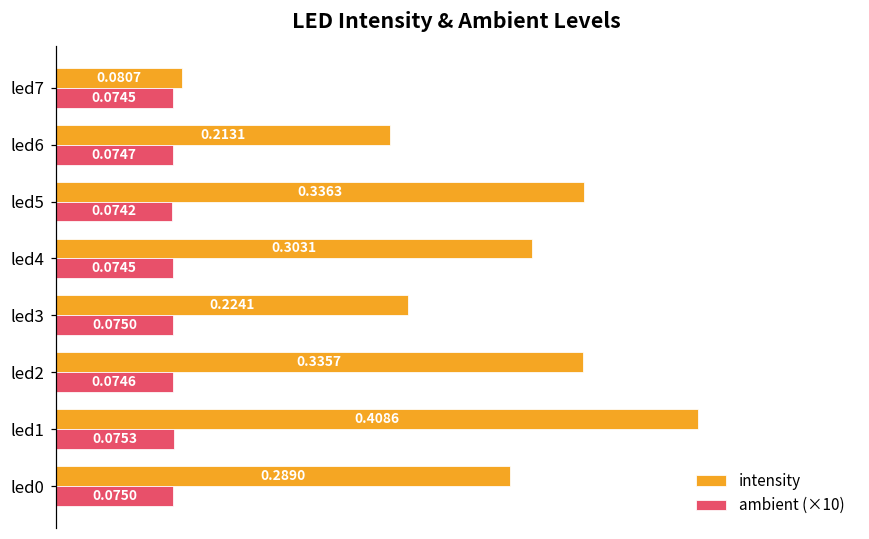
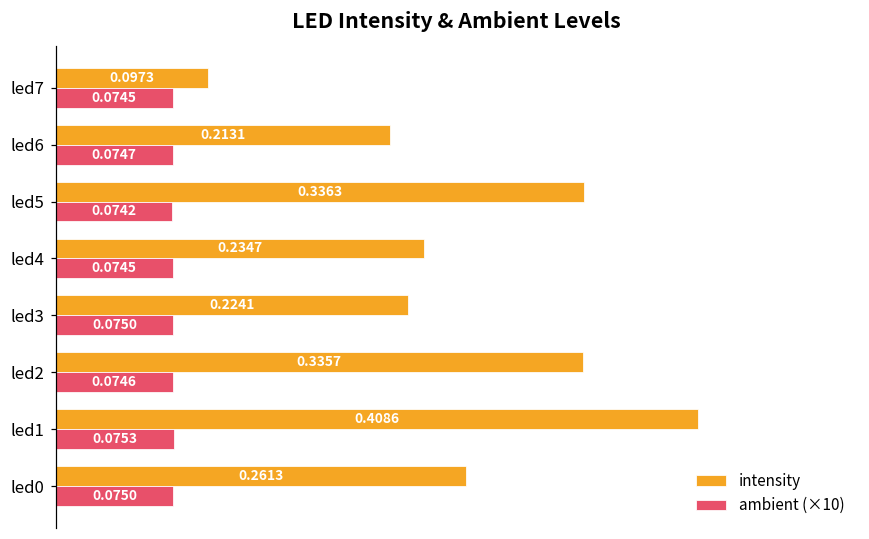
  {
    "intensity": {
-     "led7": 0.0807,
+     "led7": 0.0973,
      "led6": 0.2131,
      "led5": 0.3363,
-     "led4": 0.3031,
+     "led4": 0.2347,
      "led3": 0.2241,
      "led2": 0.3357,
      "led1": 0.4086,
-     "led0": 0.2890
+     "led0": 0.2613
    },
    "ambient (×10)": {
      "led7": 0.0745,
      "led6": 0.0747,
      "led5": 0.0742,
      "led4": 0.0745,
      "led3": 0.0750,
      "led2": 0.0746,
      "led1": 0.0753,
      "led0": 0.0750
    }
  }
